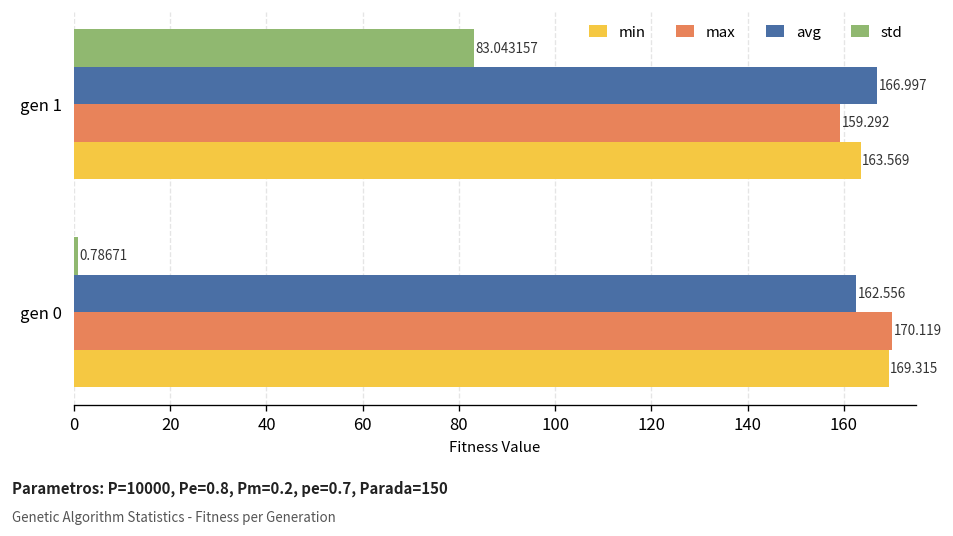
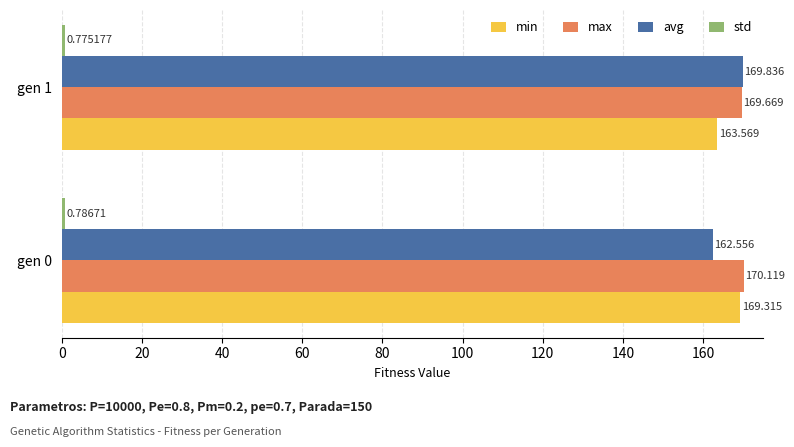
  {
    "min": {
      "gen 1": 163.569,
      "gen 0": 169.315
    },
    "max": {
-     "gen 1": 159.292,
+     "gen 1": 169.669,
      "gen 0": 170.119
    },
    "avg": {
-     "gen 1": 166.997,
+     "gen 1": 169.836,
      "gen 0": 162.556
    },
    "std": {
-     "gen 1": 83.043157,
+     "gen 1": 0.775177,
      "gen 0": 0.78671
    }
  }
